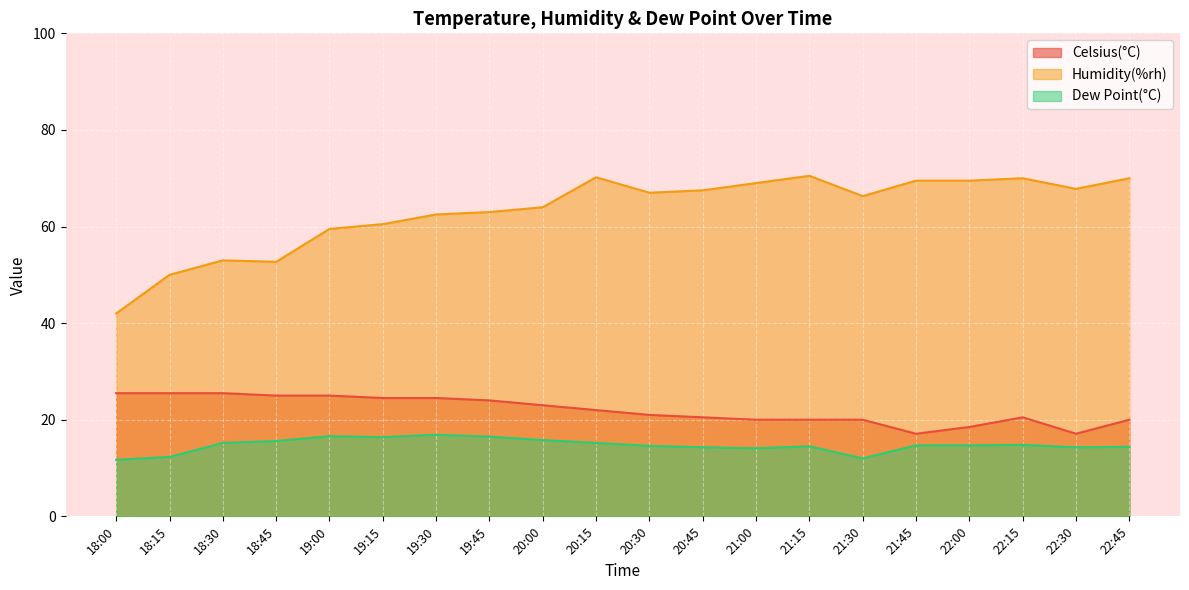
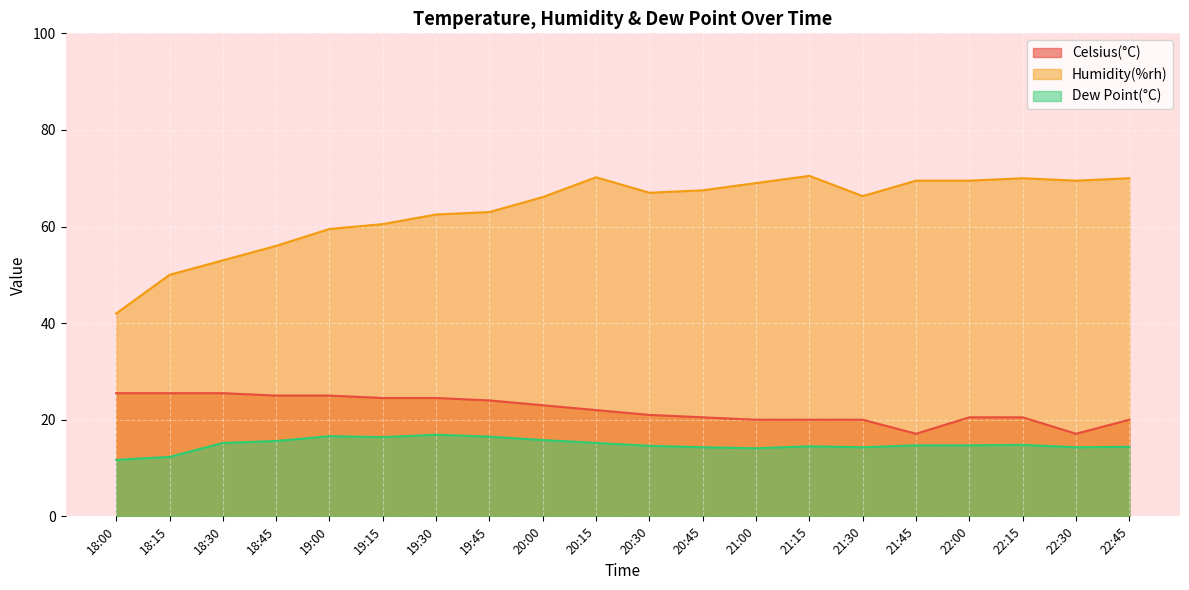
  {
    "Celsius(°C)": {
      "18:00": 26,
      "18:15": 26,
      "18:30": 26,
      "18:45": 25,
      "19:00": 25,
      "19:15": 25,
      "19:30": 25,
      "19:45": 24,
      "20:00": 23,
      "20:15": 22,
      "20:30": 21,
      "20:45": 21,
      "21:00": 20,
      "21:15": 20,
      "21:30": 20,
      "21:45": 17,
-     "22:00": 19,
+     "22:00": 21,
      "22:15": 21,
      "22:30": 17,
      "22:45": 20
    },
    "Humidity(%rh)": {
      "18:00": 42,
      "18:15": 50,
      "18:30": 53,
-     "18:45": 53,
+     "18:45": 56,
      "19:00": 60,
      "19:15": 61,
      "19:30": 63,
      "19:45": 63,
-     "20:00": 64,
+     "20:00": 66,
      "20:15": 70,
      "20:30": 67,
      "20:45": 68,
      "21:00": 69,
      "21:15": 71,
      "21:30": 66,
      "21:45": 70,
      "22:00": 70,
      "22:15": 70,
-     "22:30": 68,
+     "22:30": 70,
      "22:45": 70
    },
    "Dew Point(°C)": {
      "18:00": 12,
      "18:15": 12,
      "18:30": 15,
      "18:45": 16,
      "19:00": 17,
      "19:15": 16,
      "19:30": 17,
      "19:45": 17,
      "20:00": 16,
      "20:15": 15,
      "20:30": 15,
      "20:45": 14,
      "21:00": 14,
      "21:15": 15,
-     "21:30": 12,
+     "21:30": 14,
      "21:45": 15,
      "22:00": 15,
      "22:15": 15,
      "22:30": 14,
      "22:45": 14
    }
  }
